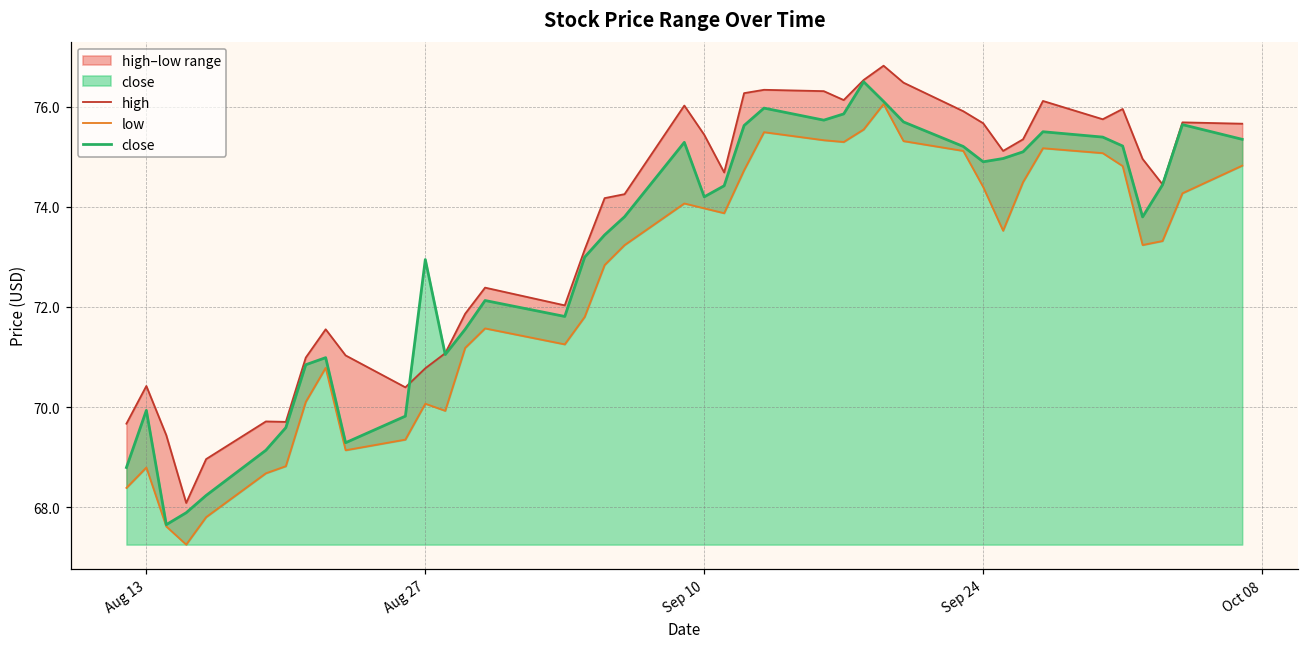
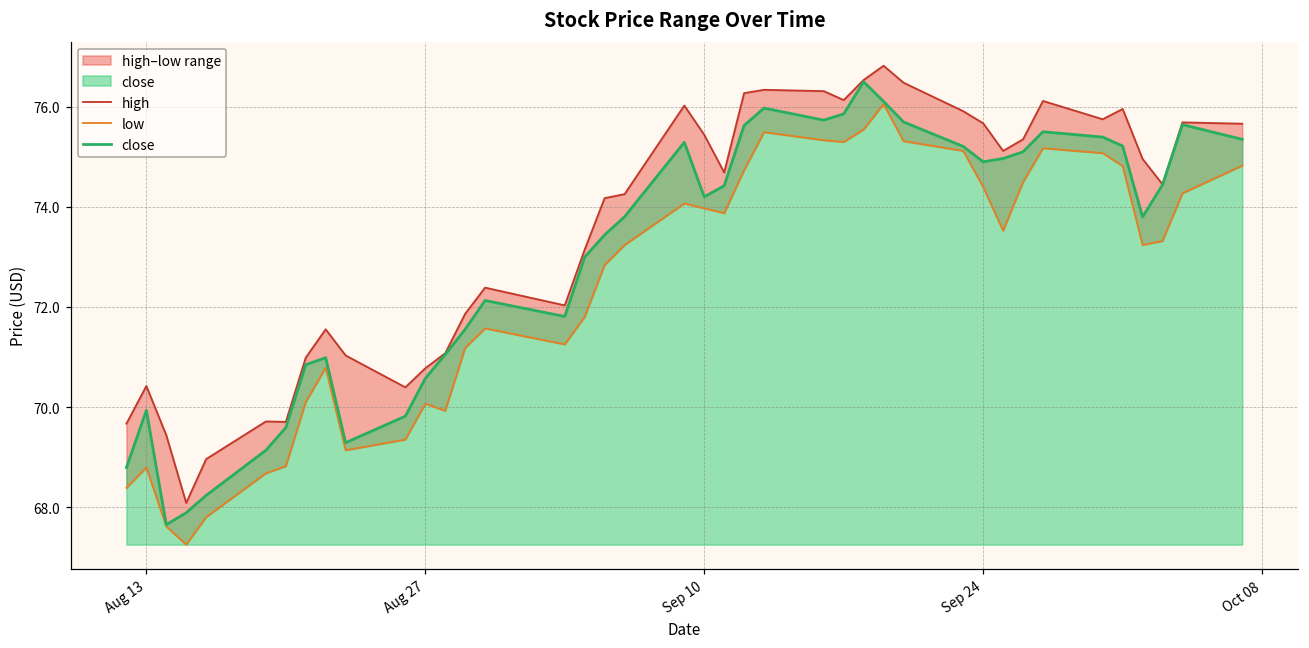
  {
    "close": {
      "Aug 13": 69.9,
-     "Aug 27": 72.9,
+     "Aug 27": 70.6,
      "Sep 10": 74.2,
      "Sep 24": 74.9
    }
  }
